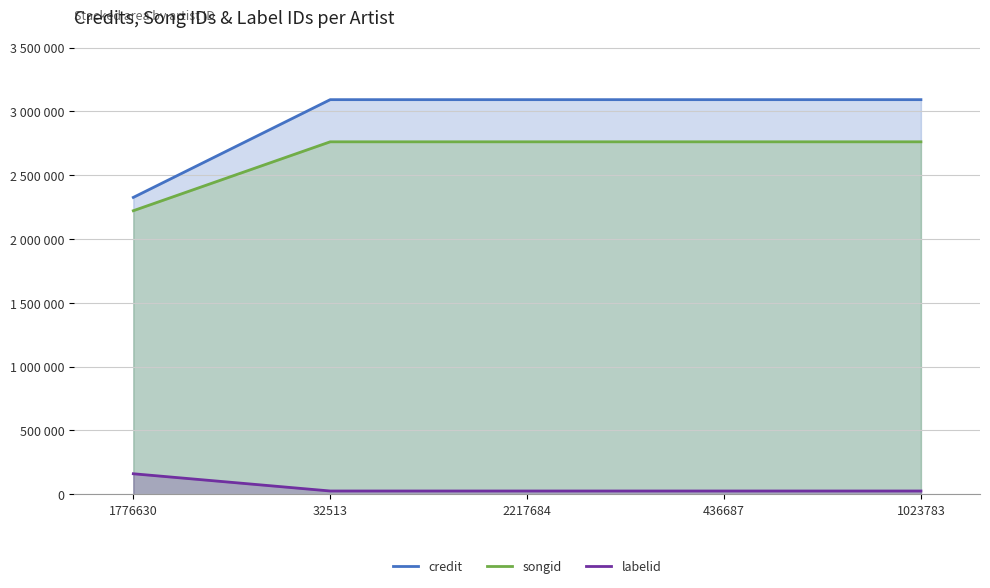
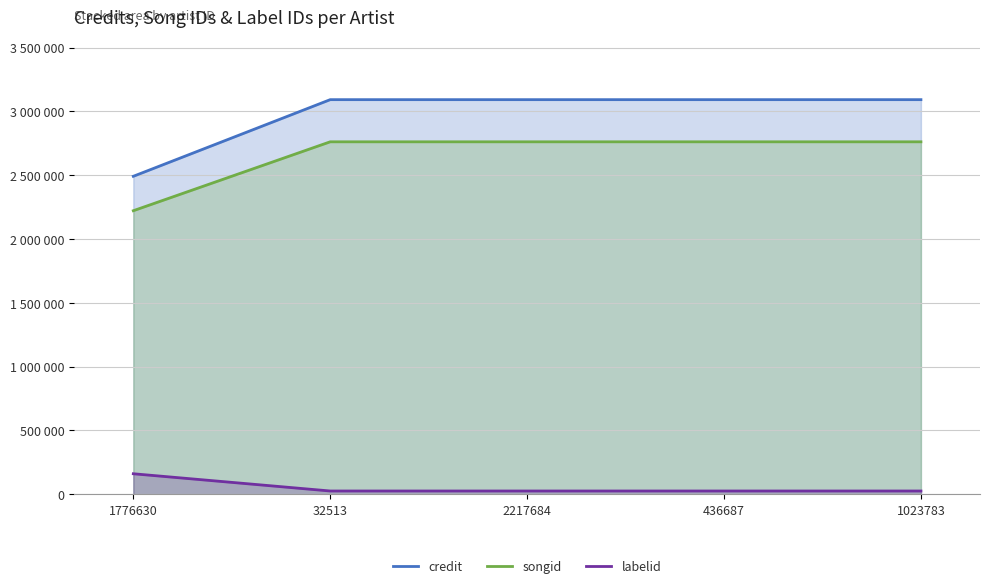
  {
    "credit": {
-     "1776630": 2330000,
+     "1776630": 2490000,
      "32513": 3090000,
      "2217684": 3090000,
      "436687": 3090000,
      "1023783": 3090000
    },
    "songid": {
      "1776630": 2220000,
      "32513": 2760000,
      "2217684": 2760000,
      "436687": 2760000,
      "1023783": 2760000
    },
    "labelid": {
      "1776630": 160000,
      "32513": 30000,
      "2217684": 30000,
      "436687": 30000,
      "1023783": 30000
    }
  }
